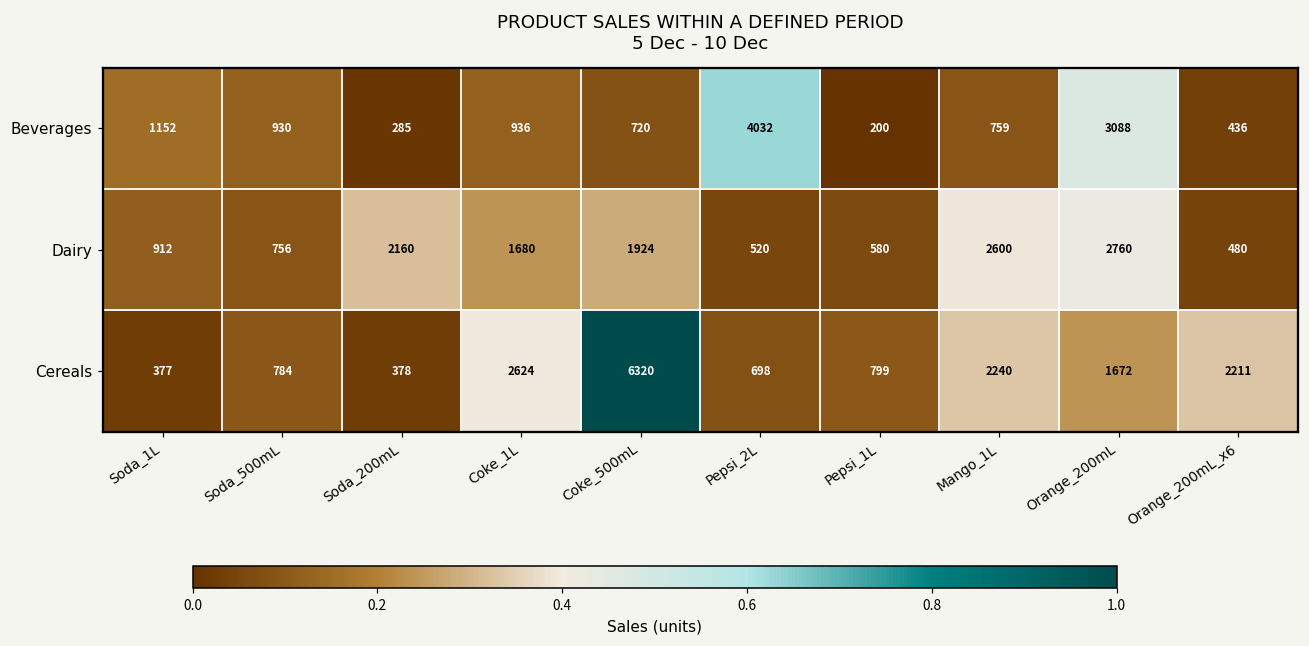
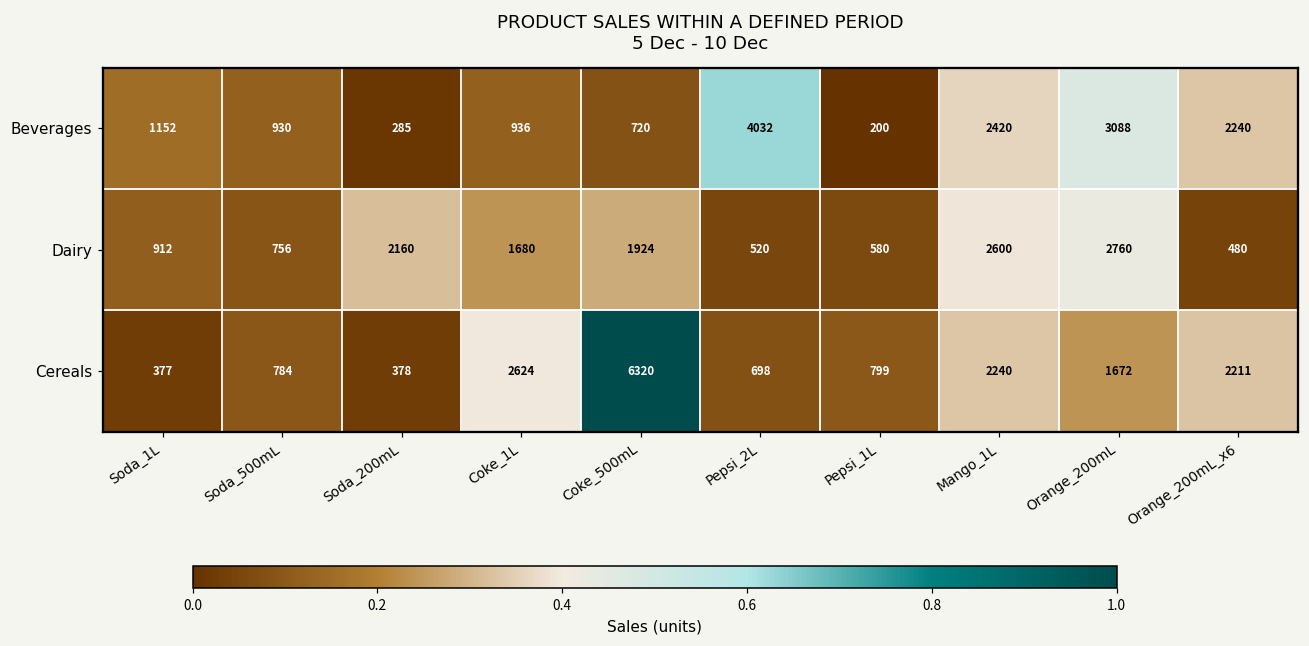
  {
    "Beverages": {
      "Soda_1L": 1152,
      "Soda_500mL": 930,
      "Soda_200mL": 285,
      "Coke_1L": 936,
      "Coke_500mL": 720,
      "Pepsi_2L": 4032,
      "Pepsi_1L": 200,
-     "Mango_1L": 759,
+     "Mango_1L": 2420,
      "Orange_200mL": 3088,
-     "Orange_200mL_x6": 436
+     "Orange_200mL_x6": 2240
    },
    "Dairy": {
      "Soda_1L": 912,
      "Soda_500mL": 756,
      "Soda_200mL": 2160,
      "Coke_1L": 1680,
      "Coke_500mL": 1924,
      "Pepsi_2L": 520,
      "Pepsi_1L": 580,
      "Mango_1L": 2600,
      "Orange_200mL": 2760,
      "Orange_200mL_x6": 480
    },
    "Cereals": {
      "Soda_1L": 377,
      "Soda_500mL": 784,
      "Soda_200mL": 378,
      "Coke_1L": 2624,
      "Coke_500mL": 6320,
      "Pepsi_2L": 698,
      "Pepsi_1L": 799,
      "Mango_1L": 2240,
      "Orange_200mL": 1672,
      "Orange_200mL_x6": 2211
    }
  }
